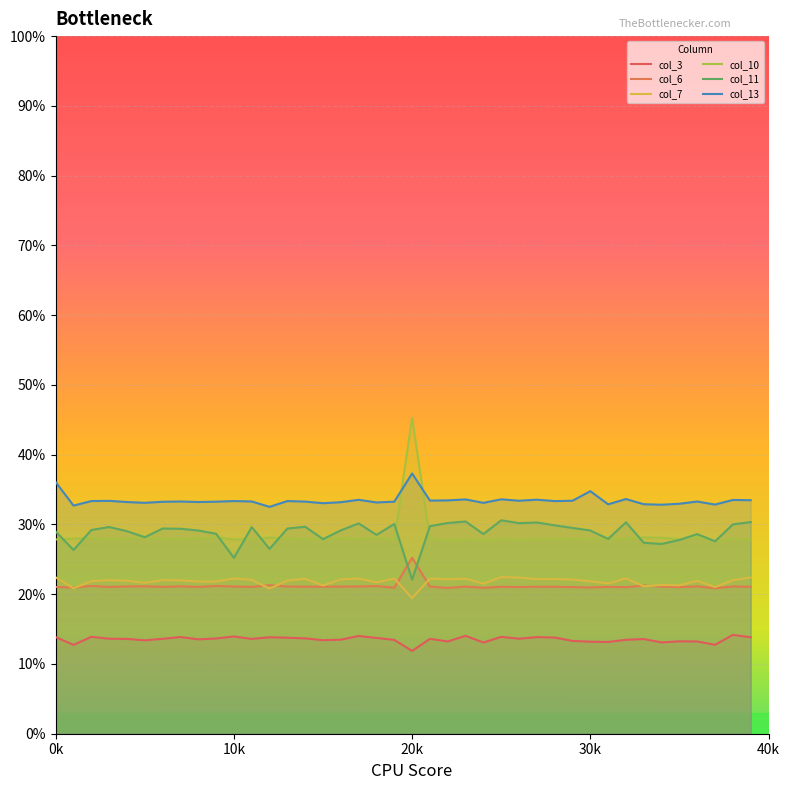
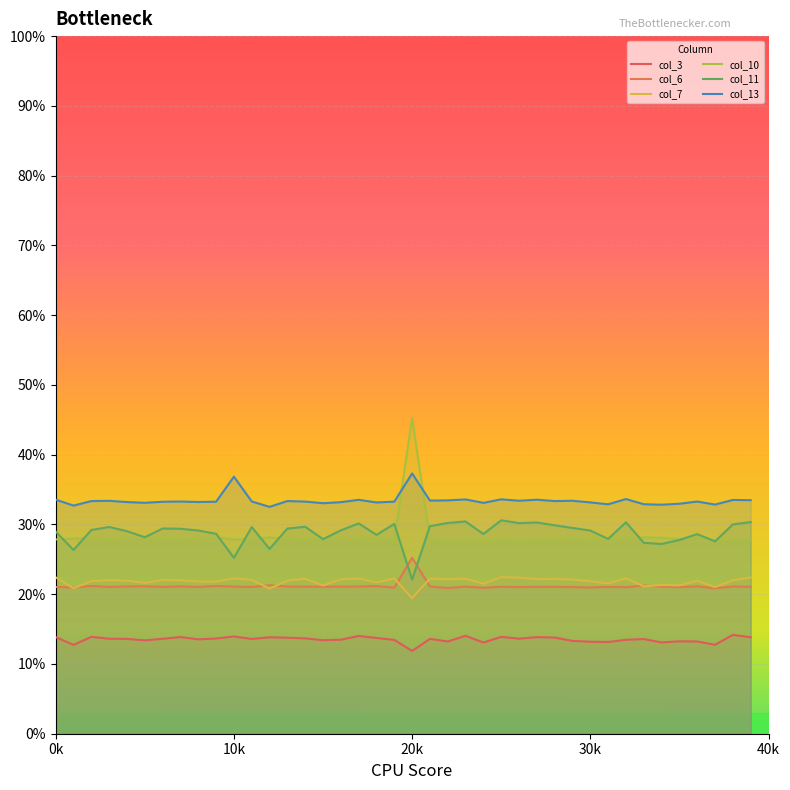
  {
    "col_11": {
      "0k": "29%",
      "10k": "25%",
      "20k": "22%",
      "30k": "29%"
    },
    "col_13": {
-     "0k": "36%",
-     "10k": "33%",
+     "0k": "34%",
+     "10k": "37%",
      "20k": "37%",
-     "30k": "35%"
+     "30k": "33%"
    }
  }
